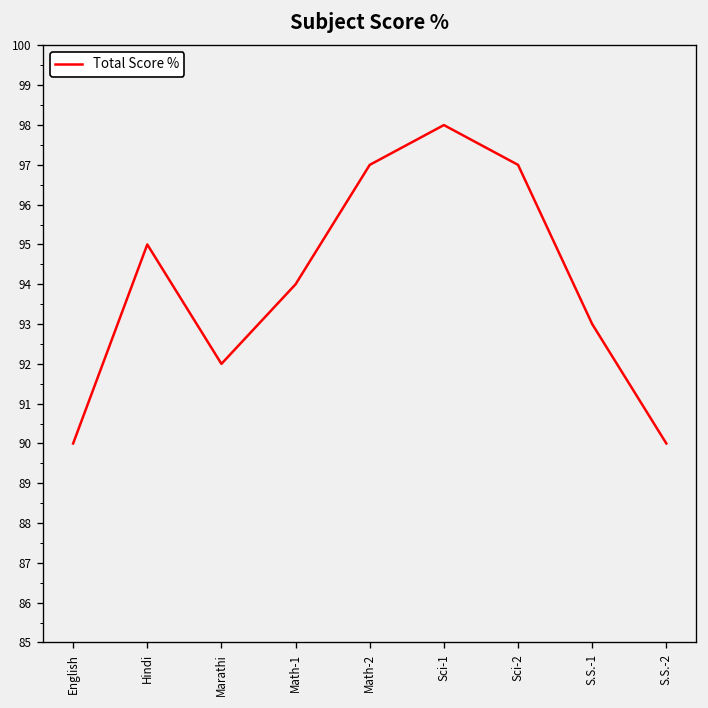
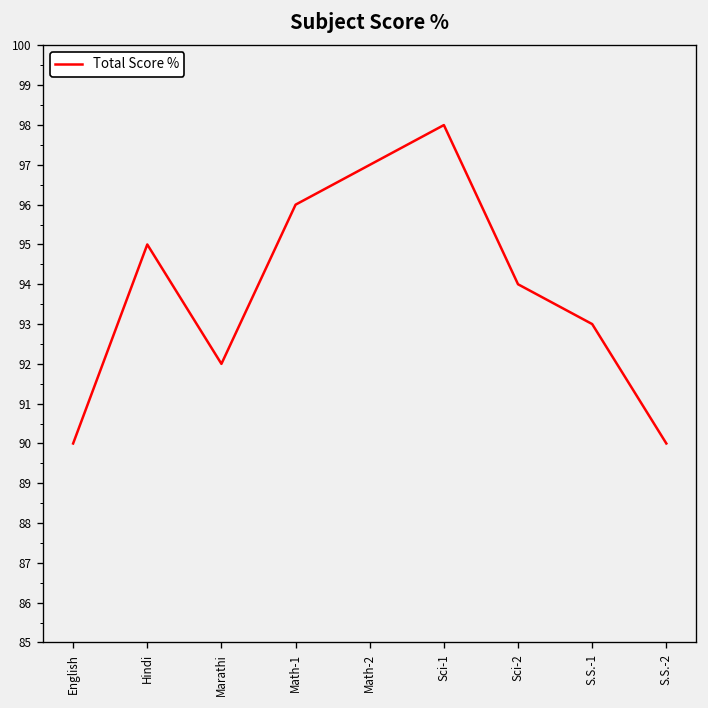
  {
    "English": 90,
    "Hindi": 95,
    "Marathi": 92,
-   "Math-1": 94,
+   "Math-1": 96,
    "Math-2": 97,
    "Sci-1": 98,
-   "Sci-2": 97,
+   "Sci-2": 94,
    "S.S.-1": 93,
    "S.S.-2": 90
  }
